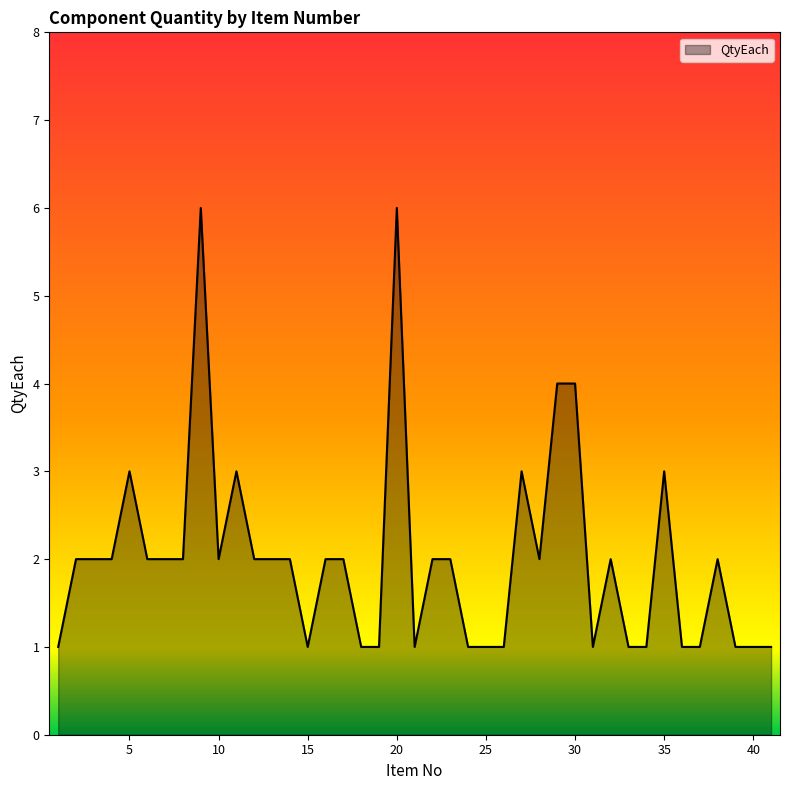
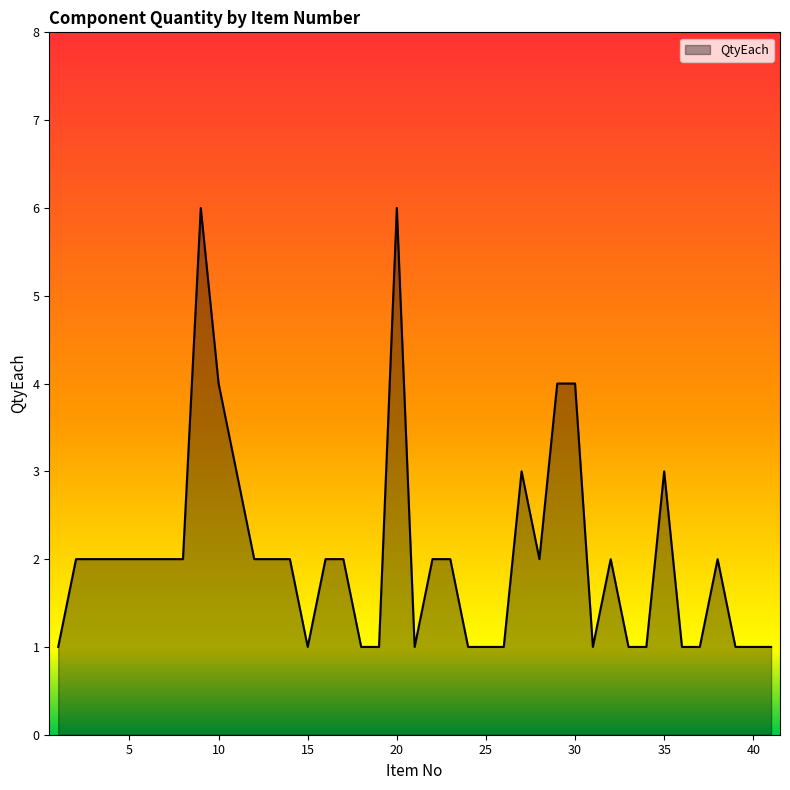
  {
-   "5": 3,
-   "10": 2,
+   "5": 2,
+   "10": 4,
    "15": 1,
    "20": 6,
    "25": 1,
    "30": 4,
    "35": 3,
    "40": 1
  }
